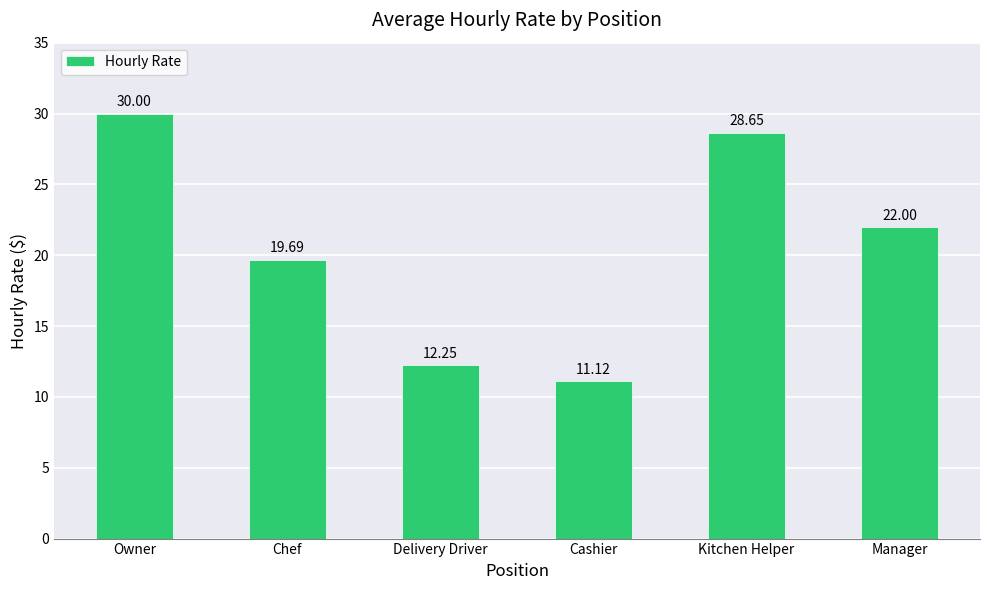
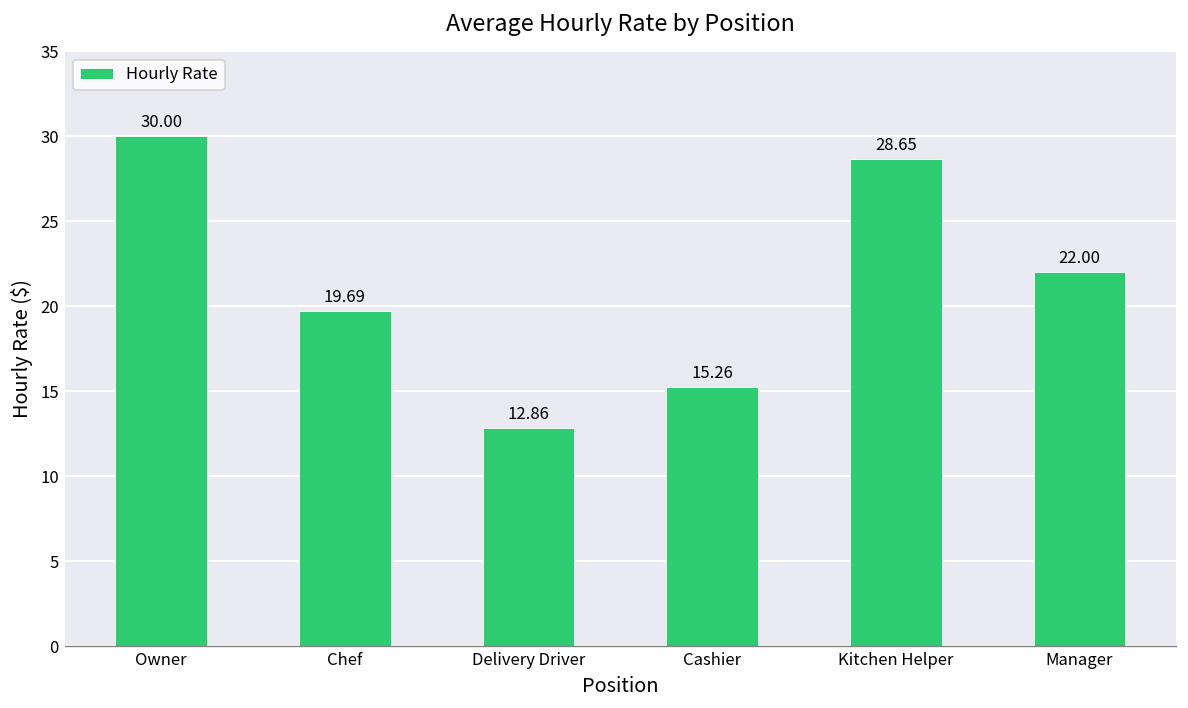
  {
    "Owner": 30.00,
    "Chef": 19.69,
-   "Delivery Driver": 12.25,
-   "Cashier": 11.12,
+   "Delivery Driver": 12.86,
+   "Cashier": 15.26,
    "Kitchen Helper": 28.65,
    "Manager": 22.00
  }
